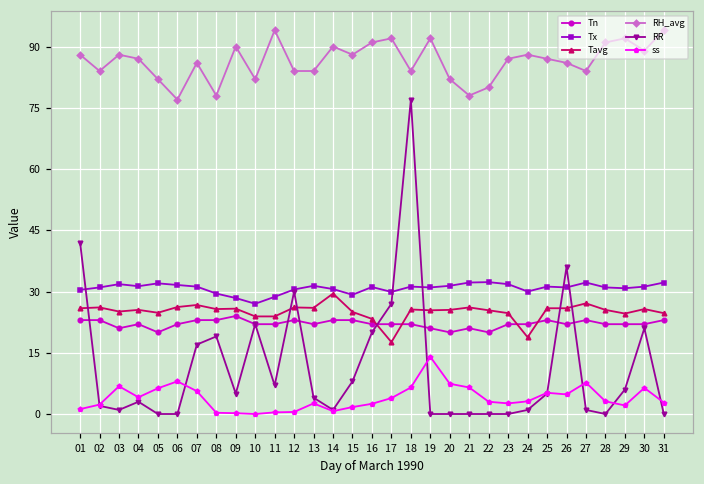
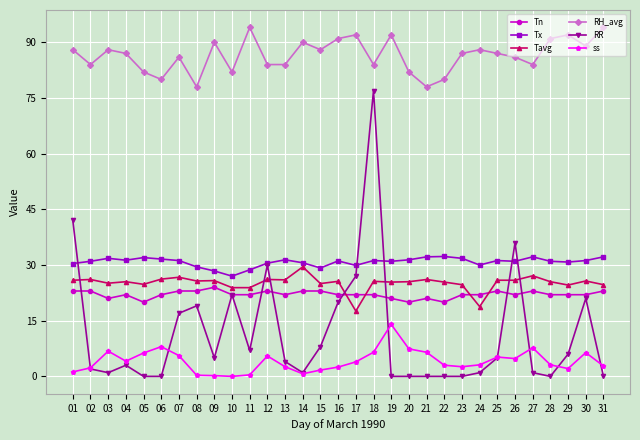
  {
    "Tavg": {
      "01": 26,
      "02": 26,
      "03": 25,
      "04": 26,
      "05": 25,
      "06": 26,
      "07": 27,
      "08": 26,
      "09": 26,
      "10": 24,
      "11": 24,
      "12": 26,
      "13": 26,
      "14": 30,
      "15": 25,
-     "16": 23,
+     "16": 26,
      "17": 18,
      "18": 26,
      "19": 25,
      "20": 26,
      "21": 26,
      "22": 25,
      "23": 25,
      "24": 19,
      "25": 26,
      "26": 26,
      "27": 27,
      "28": 26,
      "29": 25,
      "30": 26,
      "31": 25
    },
    "RH_avg": {
      "01": 88,
      "02": 84,
      "03": 88,
      "04": 87,
      "05": 82,
-     "06": 77,
+     "06": 80,
      "07": 86,
      "08": 78,
      "09": 90,
      "10": 82,
      "11": 94,
      "12": 84,
      "13": 84,
      "14": 90,
      "15": 88,
      "16": 91,
      "17": 92,
      "18": 84,
      "19": 92,
      "20": 82,
      "21": 78,
      "22": 80,
      "23": 87,
      "24": 88,
      "25": 87,
      "26": 86,
      "27": 84
    },
    "ss": {
      "01": 1,
      "03": 7,
      "04": 4,
      "05": 6,
      "06": 8,
      "07": 6,
      "08": 0,
      "09": 0,
      "10": 0,
      "11": 0,
-     "12": 1,
+     "12": 6,
      "13": 3,
      "15": 2,
      "16": 3,
      "17": 4,
      "18": 7,
      "19": 14,
      "20": 7,
      "21": 7,
      "22": 3,
      "23": 3,
      "24": 3,
      "26": 5,
      "27": 8,
      "28": 3,
      "29": 2,
      "30": 6,
      "31": 3
    }
  }
